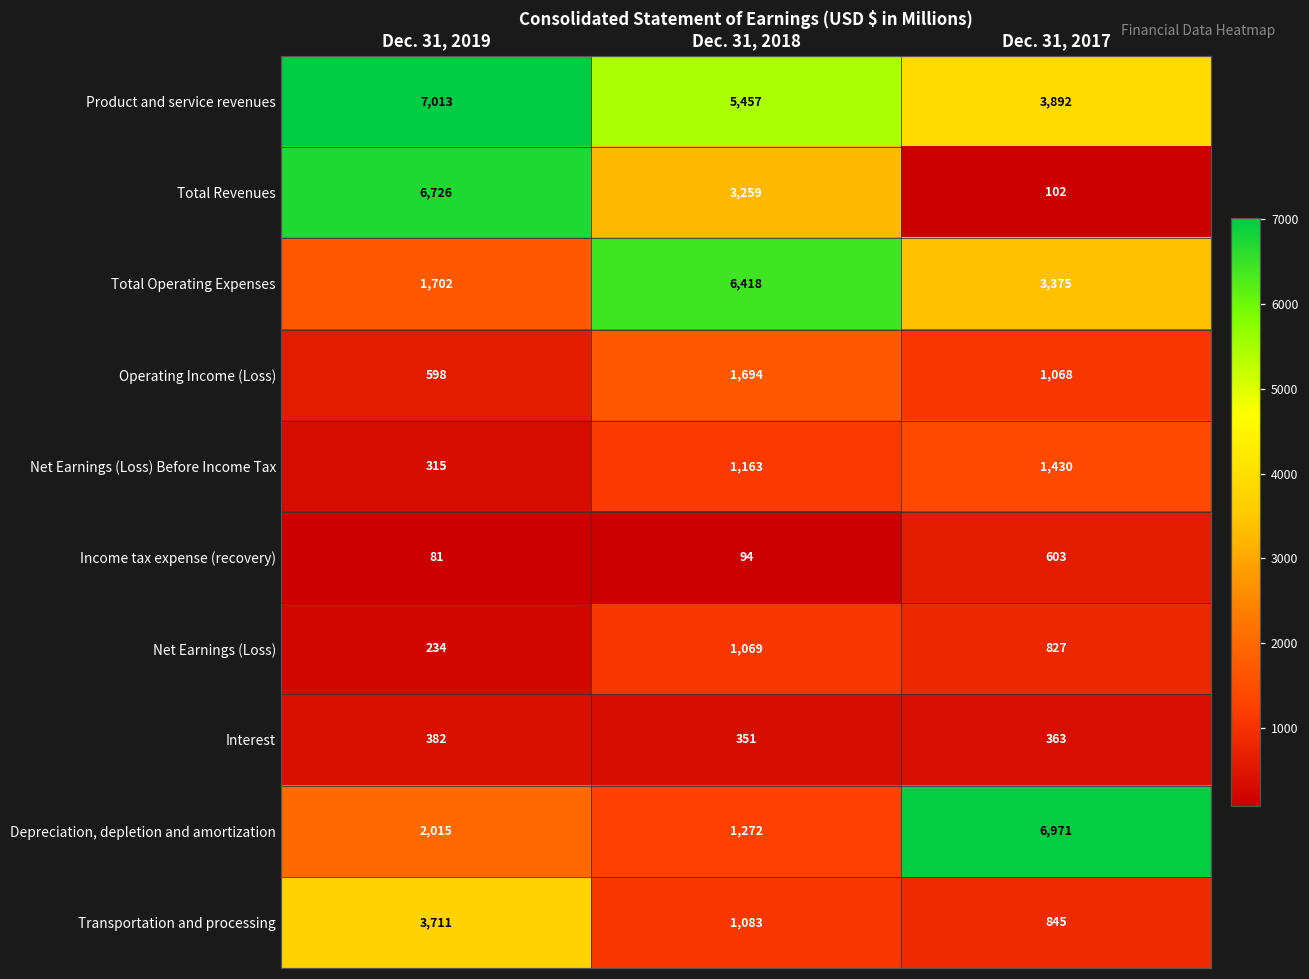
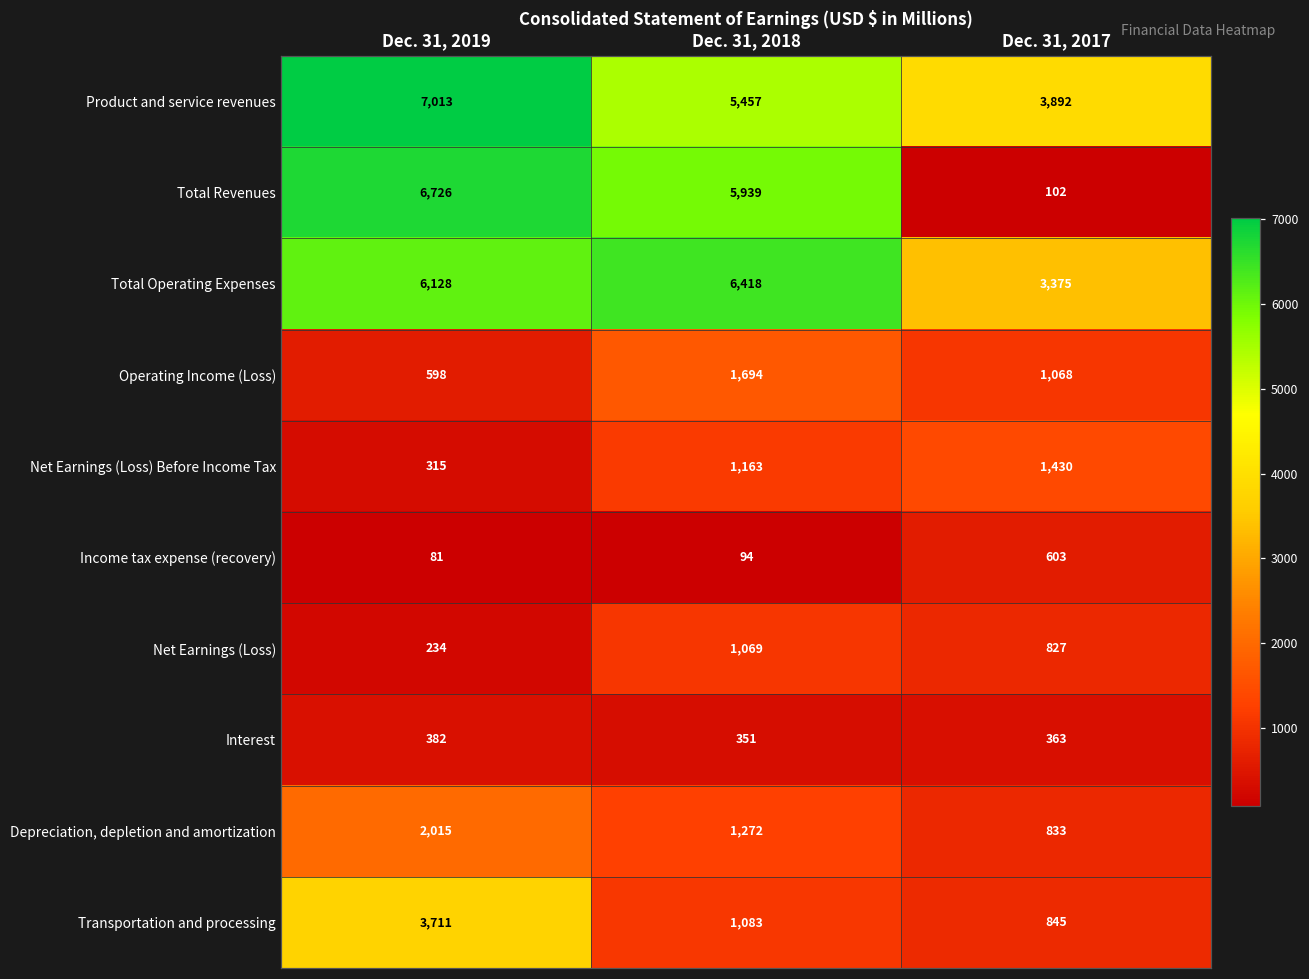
  {
    "Product and service revenues": {
      "Dec. 31, 2019": "7,013",
      "Dec. 31, 2018": "5,457",
      "Dec. 31, 2017": "3,892"
    },
    "Total Revenues": {
      "Dec. 31, 2019": "6,726",
-     "Dec. 31, 2018": "3,259",
+     "Dec. 31, 2018": "5,939",
      "Dec. 31, 2017": "102"
    },
    "Total Operating Expenses": {
-     "Dec. 31, 2019": "1,702",
+     "Dec. 31, 2019": "6,128",
      "Dec. 31, 2018": "6,418",
      "Dec. 31, 2017": "3,375"
    },
    "Operating Income (Loss)": {
      "Dec. 31, 2019": "598",
      "Dec. 31, 2018": "1,694",
      "Dec. 31, 2017": "1,068"
    },
    "Net Earnings (Loss) Before Income Tax": {
      "Dec. 31, 2019": "315",
      "Dec. 31, 2018": "1,163",
      "Dec. 31, 2017": "1,430"
    },
    "Income tax expense (recovery)": {
      "Dec. 31, 2019": "81",
      "Dec. 31, 2018": "94",
      "Dec. 31, 2017": "603"
    },
    "Net Earnings (Loss)": {
      "Dec. 31, 2019": "234",
      "Dec. 31, 2018": "1,069",
      "Dec. 31, 2017": "827"
    },
    "Interest": {
      "Dec. 31, 2019": "382",
      "Dec. 31, 2018": "351",
      "Dec. 31, 2017": "363"
    },
    "Depreciation, depletion and amortization": {
      "Dec. 31, 2019": "2,015",
      "Dec. 31, 2018": "1,272",
-     "Dec. 31, 2017": "6,971"
+     "Dec. 31, 2017": "833"
    },
    "Transportation and processing": {
      "Dec. 31, 2019": "3,711",
      "Dec. 31, 2018": "1,083",
      "Dec. 31, 2017": "845"
    }
  }
